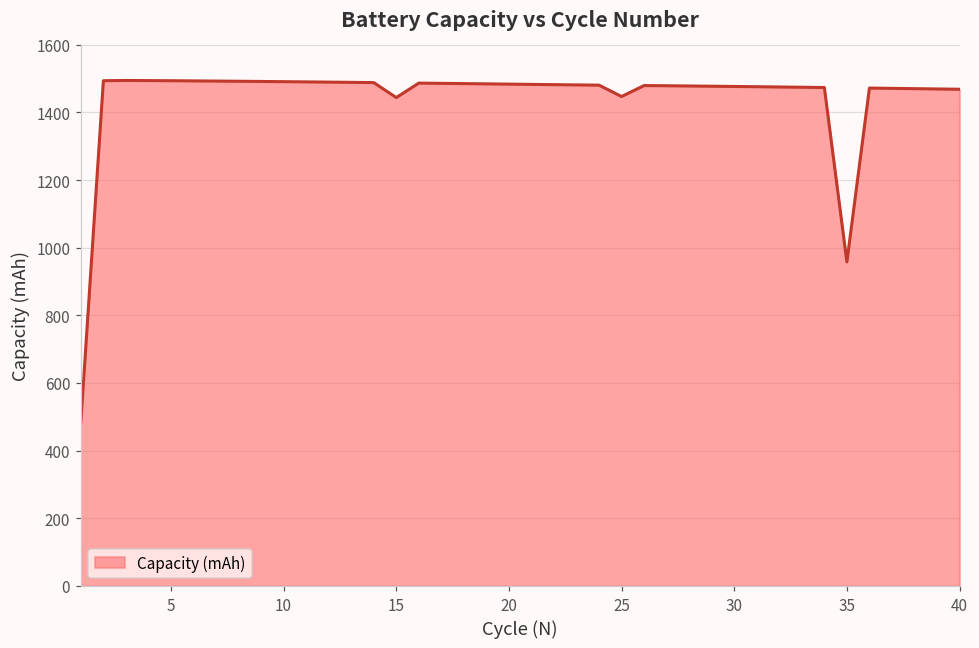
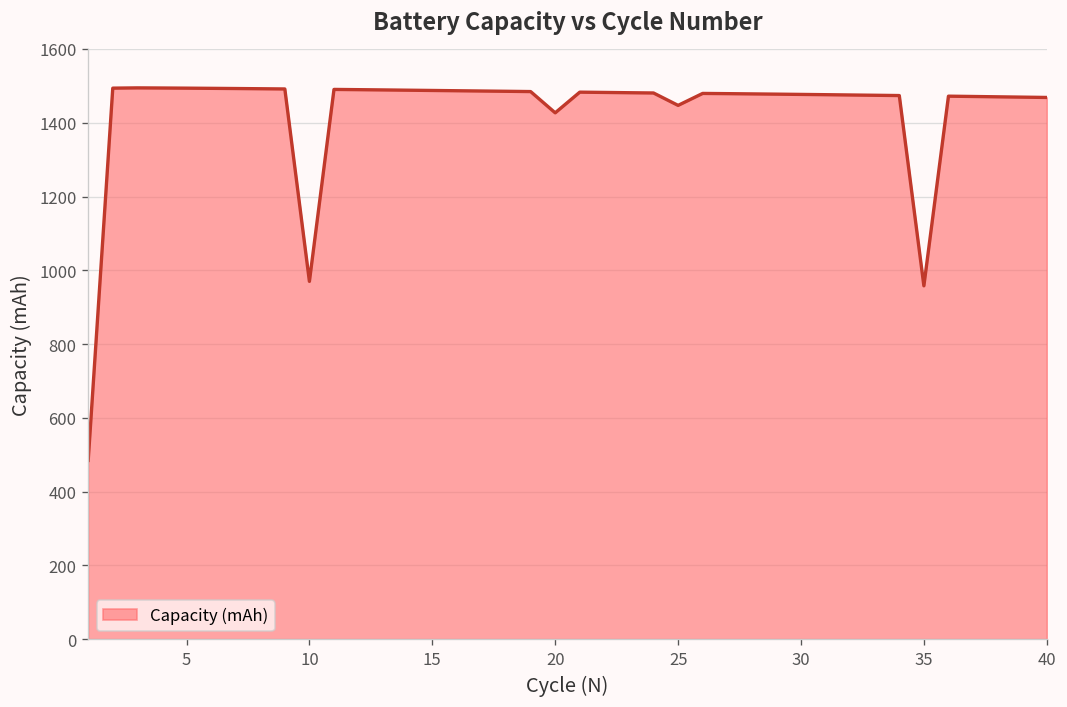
  {
    "5": 1490,
-   "10": 1490,
-   "15": 1440,
-   "20": 1480,
+   "10": 970,
+   "15": 1490,
+   "20": 1430,
    "25": 1450,
    "30": 1480,
    "35": 960,
    "40": 1470
  }
